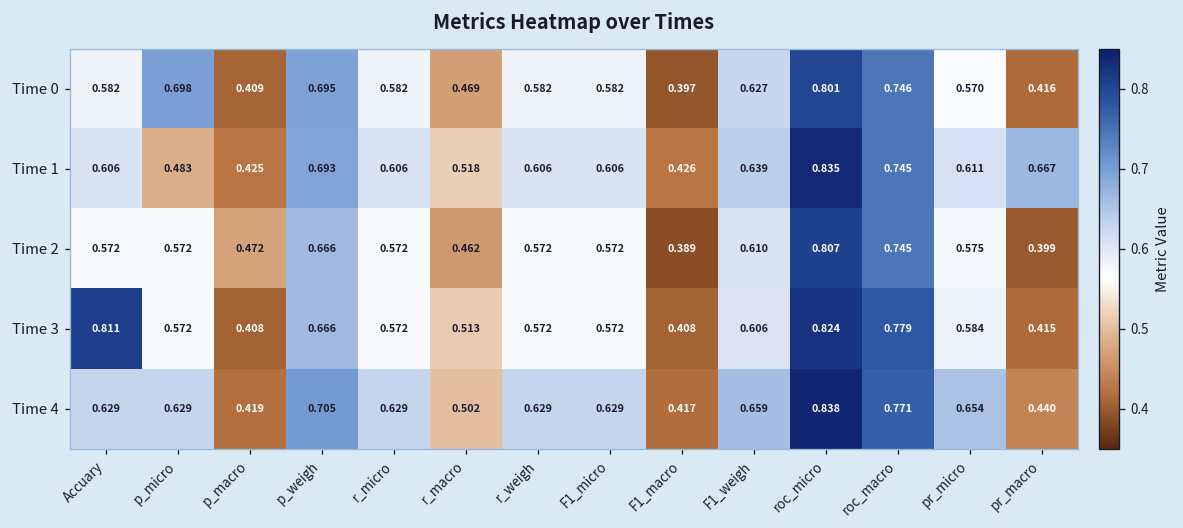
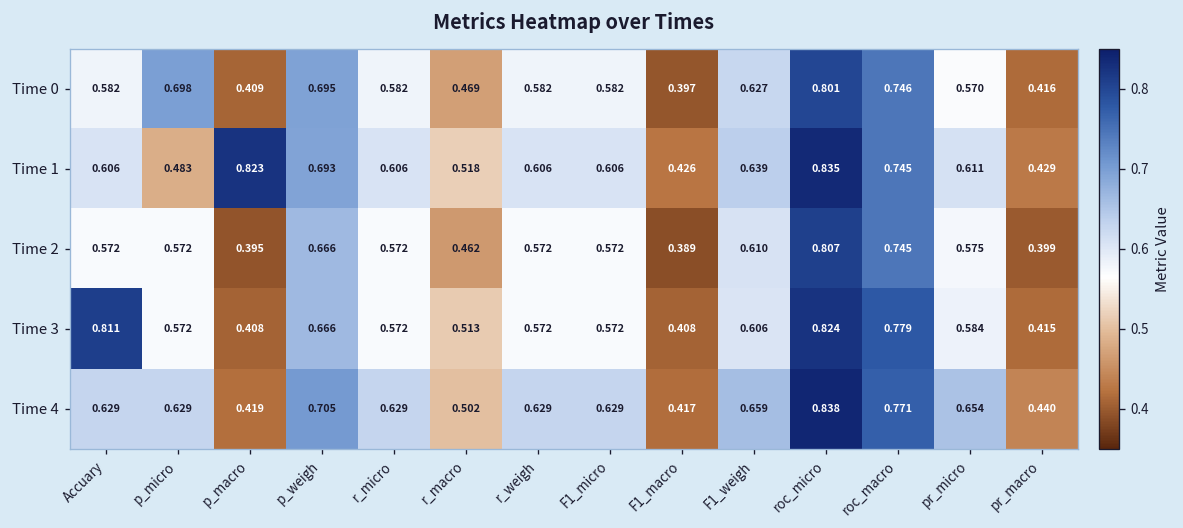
  {
    "Time 0": {
      "Accuary": 0.582,
      "p_micro": 0.698,
      "p_macro": 0.409,
      "p_weigh": 0.695,
      "r_micro": 0.582,
      "r_macro": 0.469,
      "r_weigh": 0.582,
      "F1_micro": 0.582,
      "F1_macro": 0.397,
      "F1_weigh": 0.627,
      "roc_micro": 0.801,
      "roc_macro": 0.746,
      "pr_micro": 0.570,
      "pr_macro": 0.416
    },
    "Time 1": {
      "Accuary": 0.606,
      "p_micro": 0.483,
-     "p_macro": 0.425,
+     "p_macro": 0.823,
      "p_weigh": 0.693,
      "r_micro": 0.606,
      "r_macro": 0.518,
      "r_weigh": 0.606,
      "F1_micro": 0.606,
      "F1_macro": 0.426,
      "F1_weigh": 0.639,
      "roc_micro": 0.835,
      "roc_macro": 0.745,
      "pr_micro": 0.611,
-     "pr_macro": 0.667
+     "pr_macro": 0.429
    },
    "Time 2": {
      "Accuary": 0.572,
      "p_micro": 0.572,
-     "p_macro": 0.472,
+     "p_macro": 0.395,
      "p_weigh": 0.666,
      "r_micro": 0.572,
      "r_macro": 0.462,
      "r_weigh": 0.572,
      "F1_micro": 0.572,
      "F1_macro": 0.389,
      "F1_weigh": 0.610,
      "roc_micro": 0.807,
      "roc_macro": 0.745,
      "pr_micro": 0.575,
      "pr_macro": 0.399
    },
    "Time 3": {
      "Accuary": 0.811,
      "p_micro": 0.572,
      "p_macro": 0.408,
      "p_weigh": 0.666,
      "r_micro": 0.572,
      "r_macro": 0.513,
      "r_weigh": 0.572,
      "F1_micro": 0.572,
      "F1_macro": 0.408,
      "F1_weigh": 0.606,
      "roc_micro": 0.824,
      "roc_macro": 0.779,
      "pr_micro": 0.584,
      "pr_macro": 0.415
    },
    "Time 4": {
      "Accuary": 0.629,
      "p_micro": 0.629,
      "p_macro": 0.419,
      "p_weigh": 0.705,
      "r_micro": 0.629,
      "r_macro": 0.502,
      "r_weigh": 0.629,
      "F1_micro": 0.629,
      "F1_macro": 0.417,
      "F1_weigh": 0.659,
      "roc_micro": 0.838,
      "roc_macro": 0.771,
      "pr_micro": 0.654,
      "pr_macro": 0.440
    }
  }
